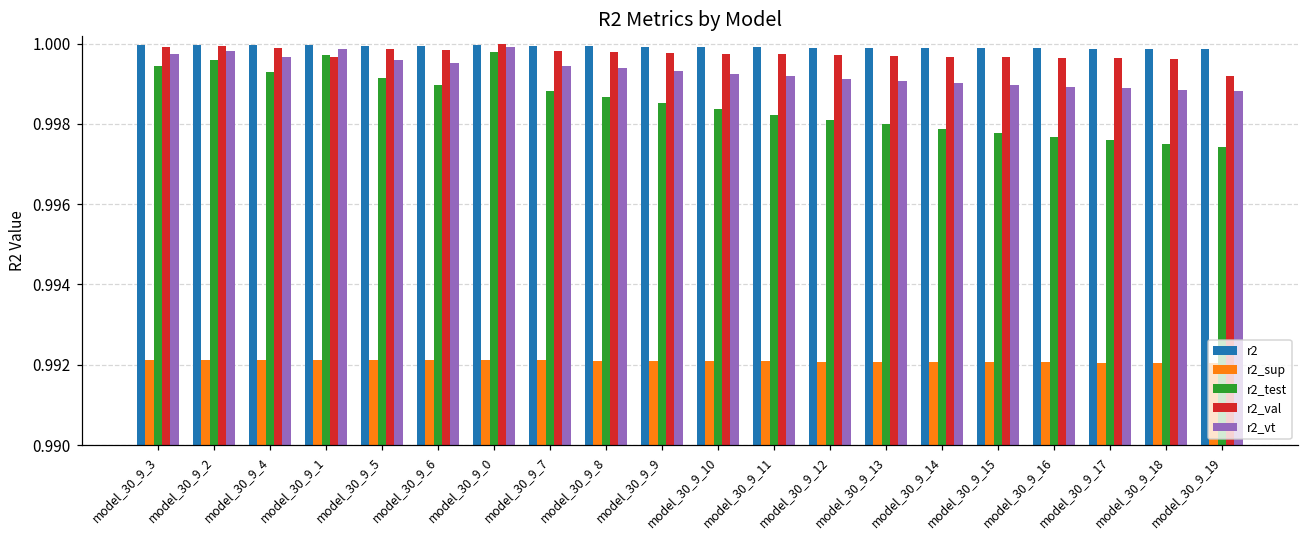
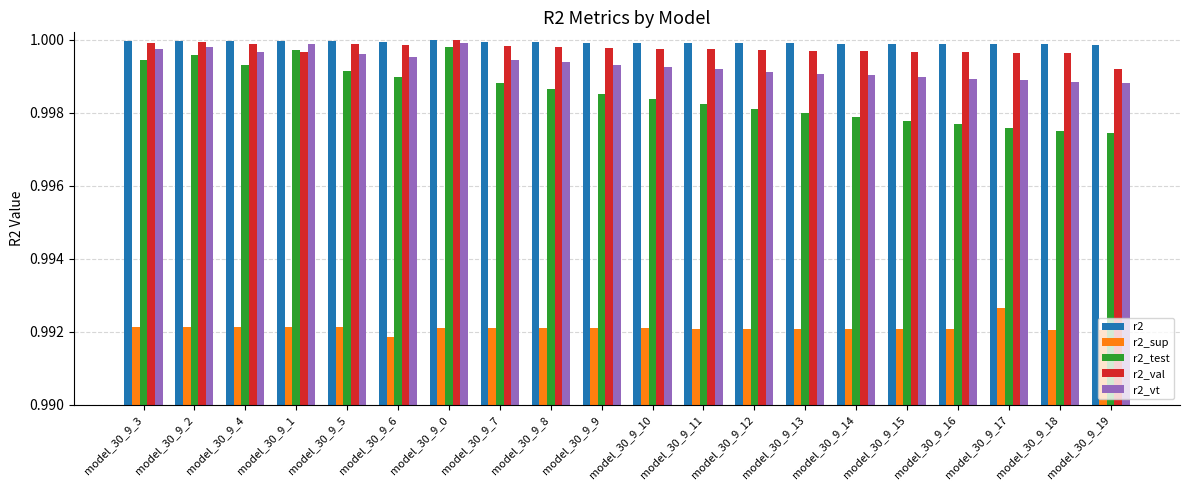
  {
    "r2": {
      "model_30_9_3": 1.0000,
      "model_30_9_2": 1.0000,
      "model_30_9_4": 1.0000,
      "model_30_9_1": 1.0000,
      "model_30_9_5": 1.0000,
      "model_30_9_6": 0.9999,
      "model_30_9_0": 1.0000,
      "model_30_9_7": 0.9999,
      "model_30_9_8": 0.9999,
      "model_30_9_9": 0.9999,
      "model_30_9_10": 0.9999,
      "model_30_9_11": 0.9999,
      "model_30_9_12": 0.9999,
      "model_30_9_13": 0.9999,
      "model_30_9_14": 0.9999,
      "model_30_9_15": 0.9999,
      "model_30_9_16": 0.9999,
      "model_30_9_17": 0.9999,
      "model_30_9_18": 0.9999,
      "model_30_9_19": 0.9999
    },
    "r2_sup": {
      "model_30_9_3": 0.9921,
      "model_30_9_2": 0.9921,
      "model_30_9_4": 0.9921,
      "model_30_9_1": 0.9921,
      "model_30_9_5": 0.9921,
-     "model_30_9_6": 0.9921,
+     "model_30_9_6": 0.9919,
      "model_30_9_0": 0.9921,
      "model_30_9_7": 0.9921,
      "model_30_9_8": 0.9921,
      "model_30_9_9": 0.9921,
      "model_30_9_10": 0.9921,
      "model_30_9_11": 0.9921,
      "model_30_9_12": 0.9921,
      "model_30_9_13": 0.9921,
      "model_30_9_14": 0.9921,
      "model_30_9_15": 0.9921,
      "model_30_9_16": 0.9921,
-     "model_30_9_17": 0.9921,
+     "model_30_9_17": 0.9926,
      "model_30_9_18": 0.9921
    },
    "r2_test": {
      "model_30_9_3": 0.9994,
      "model_30_9_2": 0.9996,
      "model_30_9_4": 0.9993,
      "model_30_9_1": 0.9997,
      "model_30_9_5": 0.9991,
      "model_30_9_6": 0.9990,
      "model_30_9_0": 0.9998,
      "model_30_9_7": 0.9988,
      "model_30_9_8": 0.9987,
      "model_30_9_9": 0.9985,
      "model_30_9_10": 0.9984,
      "model_30_9_11": 0.9982,
      "model_30_9_12": 0.9981,
      "model_30_9_13": 0.9980,
      "model_30_9_14": 0.9979,
      "model_30_9_15": 0.9978,
      "model_30_9_16": 0.9977,
      "model_30_9_17": 0.9976,
      "model_30_9_18": 0.9975,
      "model_30_9_19": 0.9974
    },
    "r2_val": {
      "model_30_9_3": 0.9999,
      "model_30_9_2": 0.9999,
      "model_30_9_4": 0.9999,
      "model_30_9_1": 0.9997,
      "model_30_9_5": 0.9999,
      "model_30_9_6": 0.9998,
      "model_30_9_0": 1.0000,
      "model_30_9_7": 0.9998,
      "model_30_9_8": 0.9998,
      "model_30_9_9": 0.9998,
      "model_30_9_10": 0.9998,
      "model_30_9_11": 0.9997,
      "model_30_9_12": 0.9997,
      "model_30_9_13": 0.9997,
      "model_30_9_14": 0.9997,
      "model_30_9_15": 0.9997,
      "model_30_9_16": 0.9996,
      "model_30_9_17": 0.9996,
      "model_30_9_18": 0.9996,
      "model_30_9_19": 0.9992
    },
    "r2_vt": {
      "model_30_9_3": 0.9997,
      "model_30_9_2": 0.9998,
      "model_30_9_4": 0.9997,
      "model_30_9_1": 0.9999,
      "model_30_9_5": 0.9996,
      "model_30_9_6": 0.9995,
      "model_30_9_0": 0.9999,
      "model_30_9_7": 0.9995,
      "model_30_9_8": 0.9994,
      "model_30_9_9": 0.9993,
      "model_30_9_10": 0.9992,
      "model_30_9_11": 0.9992,
      "model_30_9_12": 0.9991,
      "model_30_9_13": 0.9991,
      "model_30_9_14": 0.9990,
      "model_30_9_15": 0.9990,
      "model_30_9_16": 0.9989,
      "model_30_9_17": 0.9989,
      "model_30_9_18": 0.9989,
      "model_30_9_19": 0.9988
    }
  }
